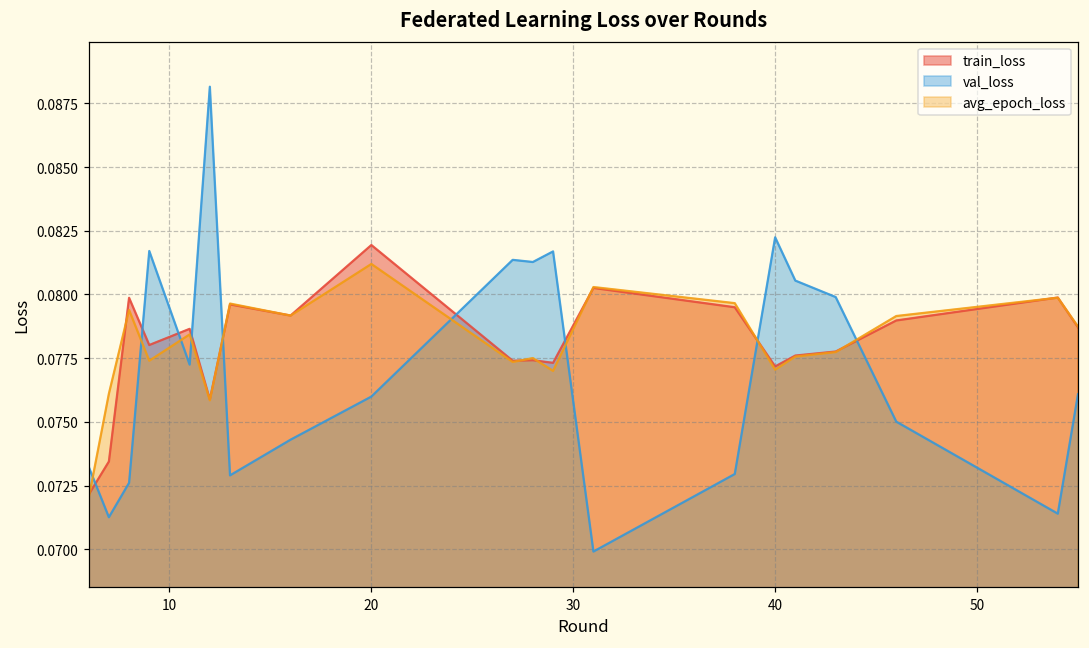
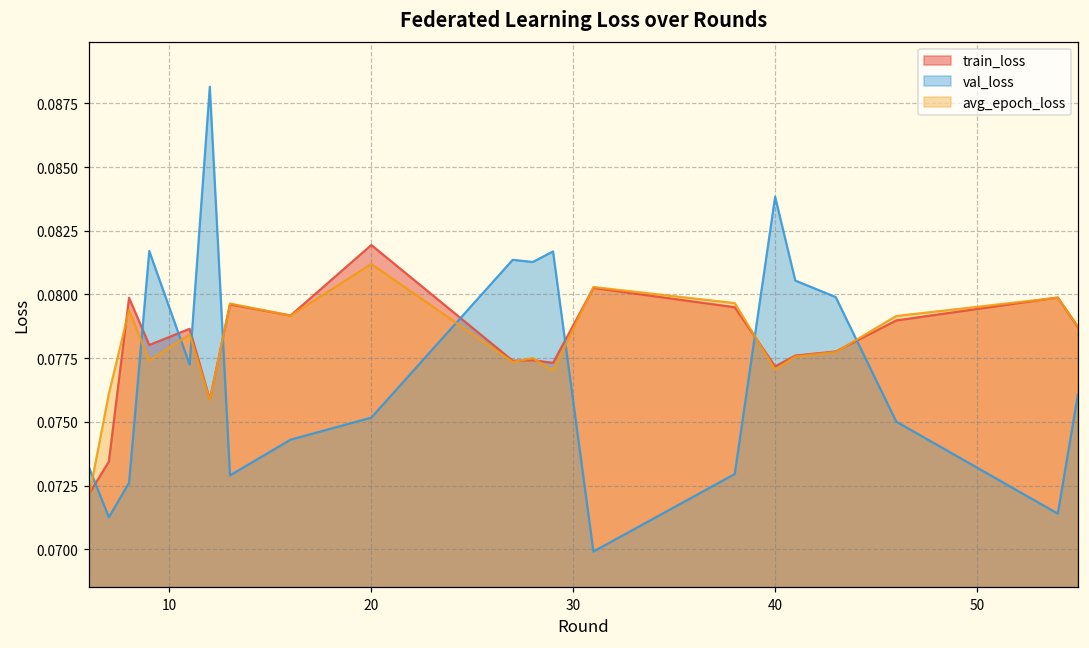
  {
    "train_loss": {
      "20": 0.0819,
      "40": 0.0772
    },
    "val_loss": {
-     "20": 0.0760,
-     "40": 0.0822
+     "20": 0.0752,
+     "40": 0.0838
    },
    "avg_epoch_loss": {
      "20": 0.0812,
      "40": 0.0770
    }
  }
